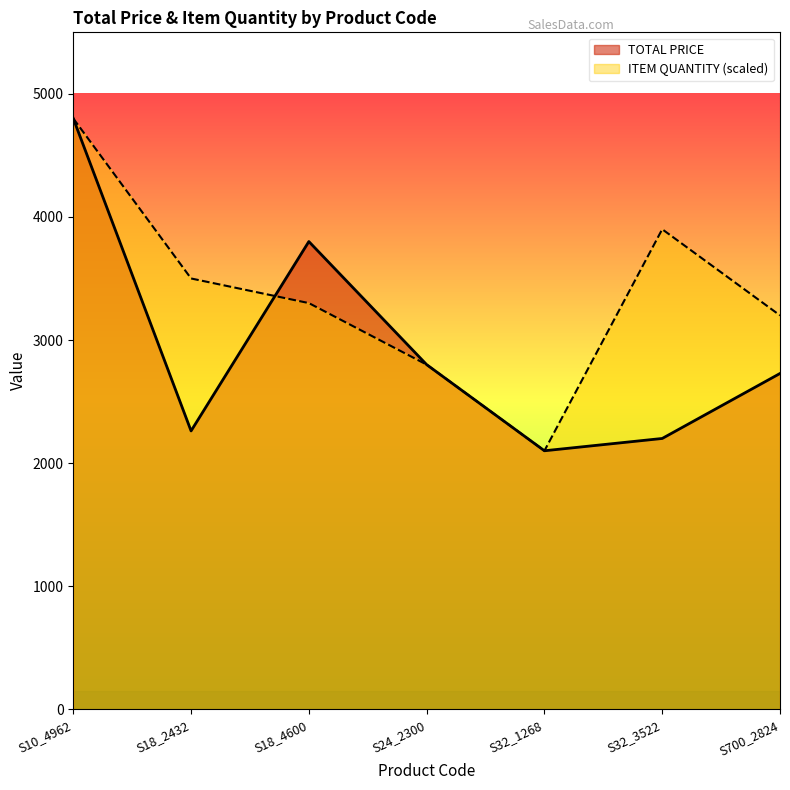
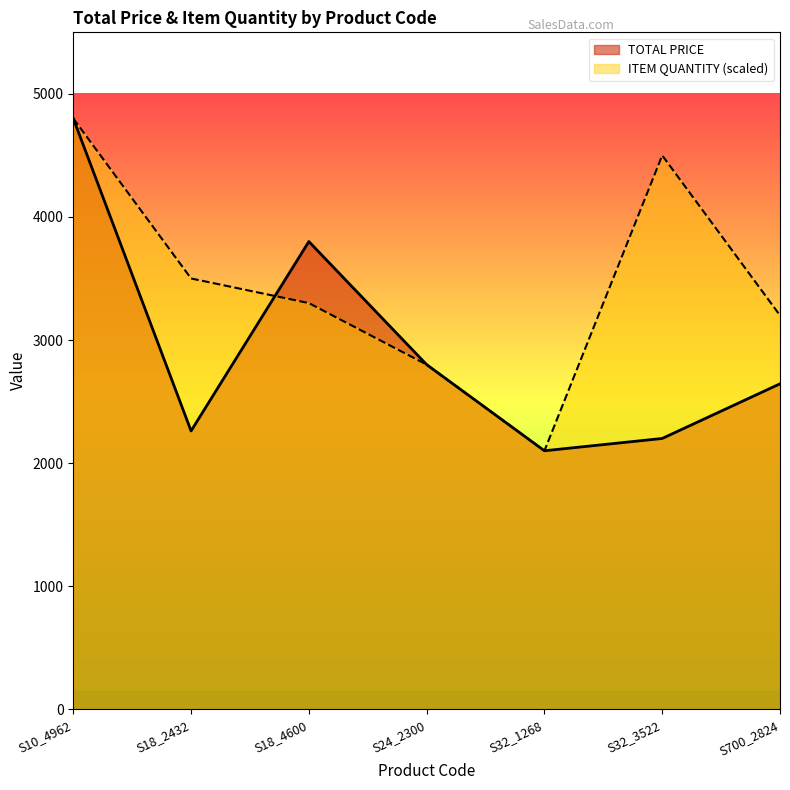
  {
    "TOTAL PRICE": {
      "S18_2432": 2260,
      "S18_4600": 3800,
      "S32_3522": 2200,
-     "S700_2824": 2730
+     "S700_2824": 2640
    },
    "ITEM QUANTITY (scaled)": {
      "S18_2432": 3500,
      "S18_4600": 3300,
-     "S32_3522": 3900,
+     "S32_3522": 4500,
      "S700_2824": 3200
    }
  }
